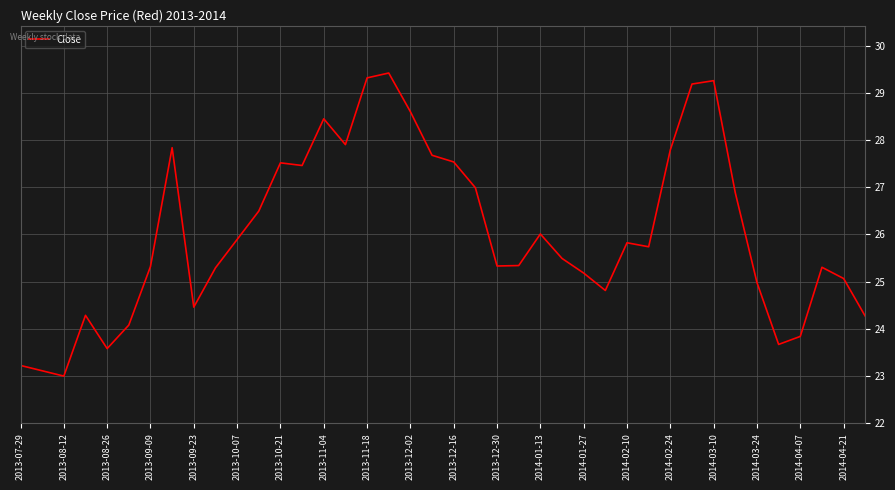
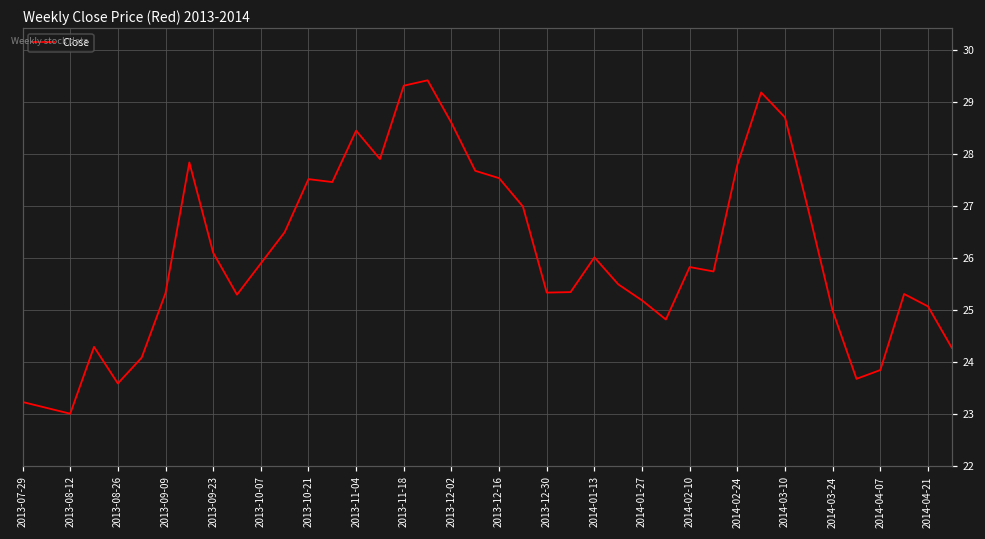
  {
    "2013-07-29": 23.2,
    "2013-08-12": 23.0,
    "2013-08-26": 23.6,
    "2013-09-09": 25.3,
-   "2013-09-23": 24.5,
+   "2013-09-23": 26.1,
    "2013-10-07": 25.9,
    "2013-10-21": 27.5,
    "2013-11-04": 28.5,
    "2013-11-18": 29.3,
    "2013-12-02": 28.6,
    "2013-12-16": 27.5,
    "2013-12-30": 25.3,
    "2014-01-13": 26.0,
    "2014-01-27": 25.2,
    "2014-02-10": 25.8,
    "2014-02-24": 27.8,
-   "2014-03-10": 29.3,
+   "2014-03-10": 28.7,
    "2014-03-24": 25.0,
    "2014-04-07": 23.8,
    "2014-04-21": 25.1
  }
